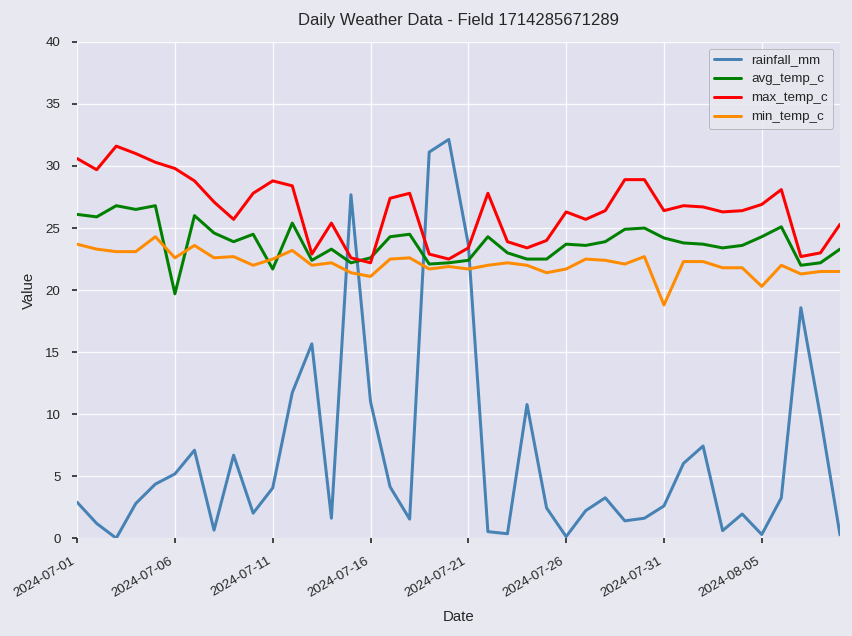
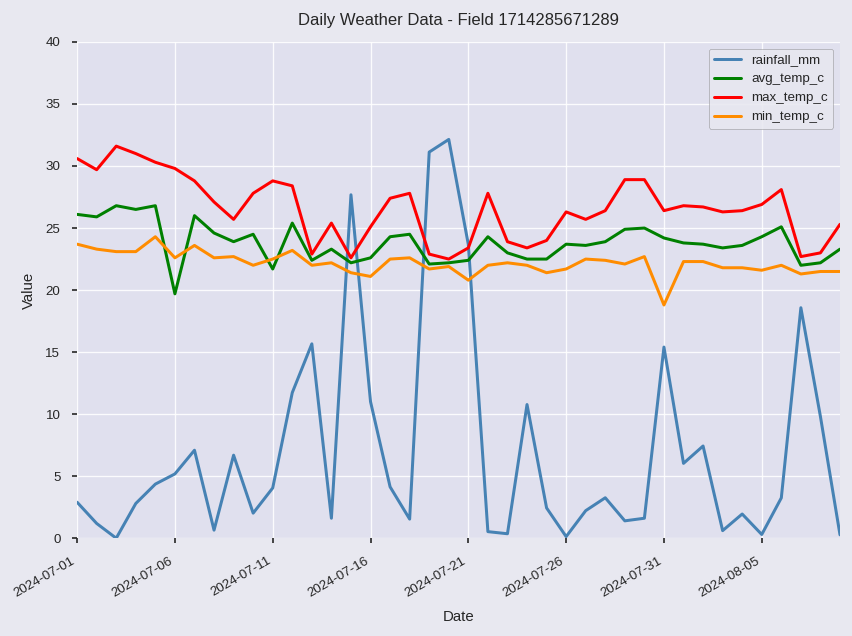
  {
    "rainfall_mm": {
      "2024-07-01": 2.9,
      "2024-07-06": 5.2,
      "2024-07-11": 4.1,
      "2024-07-16": 11.0,
      "2024-07-21": 23.7,
      "2024-07-26": 0.1,
-     "2024-07-31": 2.6,
+     "2024-07-31": 15.4,
      "2024-08-05": 0.3
    },
    "avg_temp_c": {
      "2024-07-01": 26.1,
      "2024-07-06": 19.7,
      "2024-07-11": 21.7,
      "2024-07-16": 22.6,
      "2024-07-21": 22.4,
      "2024-07-26": 23.7,
      "2024-07-31": 24.2,
      "2024-08-05": 24.3
    },
    "max_temp_c": {
      "2024-07-01": 30.6,
      "2024-07-06": 29.8,
      "2024-07-11": 28.8,
-     "2024-07-16": 22.2,
+     "2024-07-16": 25.1,
      "2024-07-21": 23.4,
      "2024-07-26": 26.3,
      "2024-07-31": 26.4,
      "2024-08-05": 26.9
    },
    "min_temp_c": {
      "2024-07-01": 23.7,
      "2024-07-06": 22.6,
      "2024-07-11": 22.5,
      "2024-07-16": 21.1,
-     "2024-07-21": 21.7,
+     "2024-07-21": 20.8,
      "2024-07-26": 21.7,
      "2024-07-31": 18.8,
-     "2024-08-05": 20.3
+     "2024-08-05": 21.6
    }
  }
